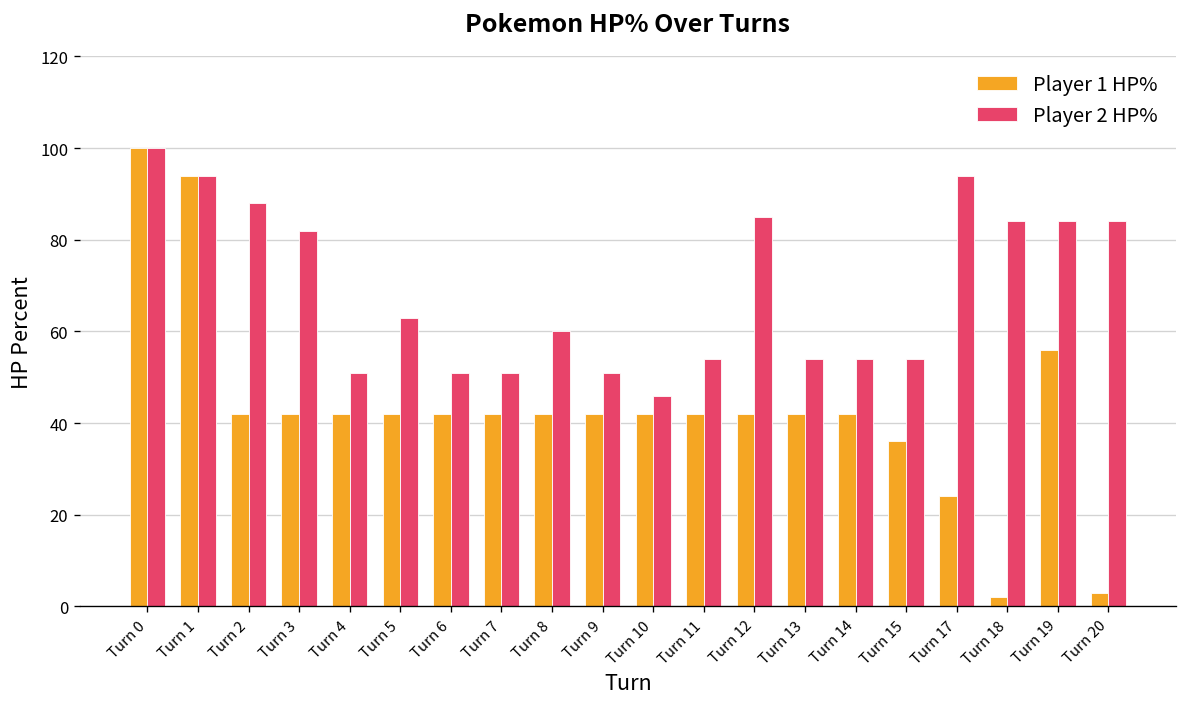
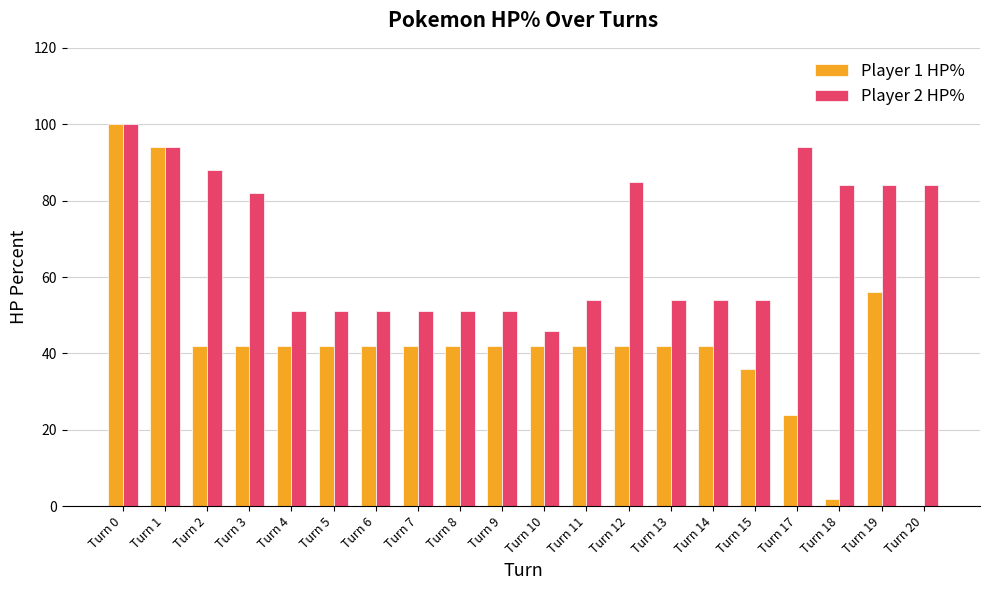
  {
    "Player 1 HP%": {
      "Turn 0": 100,
      "Turn 1": 94,
      "Turn 2": 42,
      "Turn 3": 42,
      "Turn 4": 42,
      "Turn 5": 42,
      "Turn 6": 42,
      "Turn 7": 42,
      "Turn 8": 42,
      "Turn 9": 42,
      "Turn 10": 42,
      "Turn 11": 42,
      "Turn 12": 42,
      "Turn 13": 42,
      "Turn 14": 42,
      "Turn 15": 36,
      "Turn 17": 24,
      "Turn 18": 2,
      "Turn 19": 56,
-     "Turn 20": 3
+     "Turn 20": 0
    },
    "Player 2 HP%": {
      "Turn 0": 100,
      "Turn 1": 94,
      "Turn 2": 88,
      "Turn 3": 82,
      "Turn 4": 51,
-     "Turn 5": 63,
+     "Turn 5": 51,
      "Turn 6": 51,
      "Turn 7": 51,
-     "Turn 8": 60,
+     "Turn 8": 51,
      "Turn 9": 51,
      "Turn 10": 46,
      "Turn 11": 54,
      "Turn 12": 85,
      "Turn 13": 54,
      "Turn 14": 54,
      "Turn 15": 54,
      "Turn 17": 94,
      "Turn 18": 84,
      "Turn 19": 84,
      "Turn 20": 84
    }
  }
